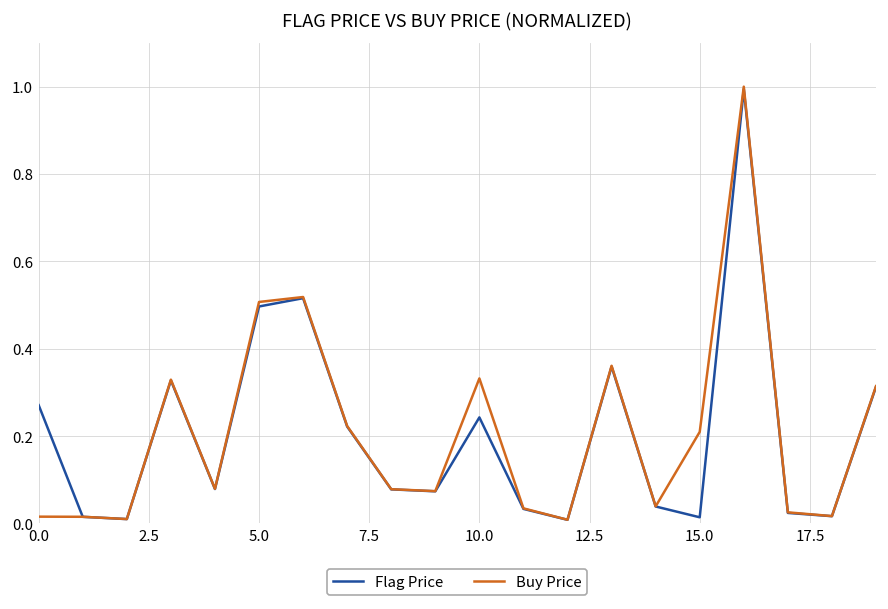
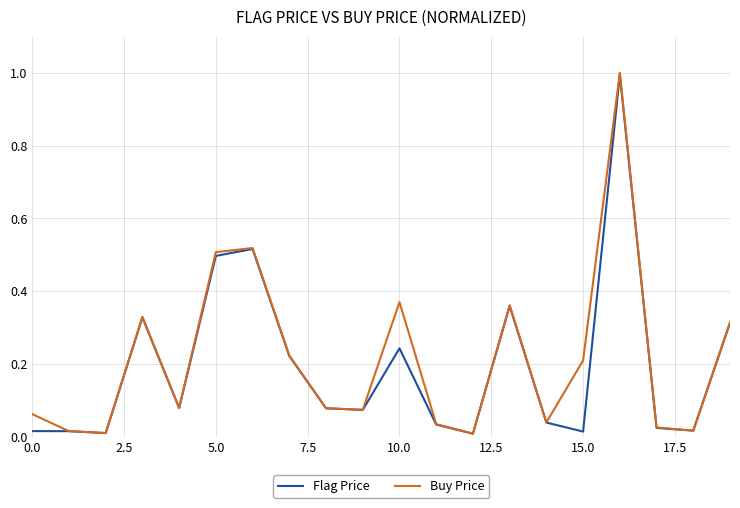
  {
    "Flag Price": {
-     "0.0": 0.27,
+     "0.0": 0.02,
      "5.0": 0.50,
      "10.0": 0.24,
      "15.0": 0.01
    },
    "Buy Price": {
-     "0.0": 0.02,
+     "0.0": 0.06,
      "5.0": 0.51,
-     "10.0": 0.33,
+     "10.0": 0.37,
      "15.0": 0.21
    }
  }
